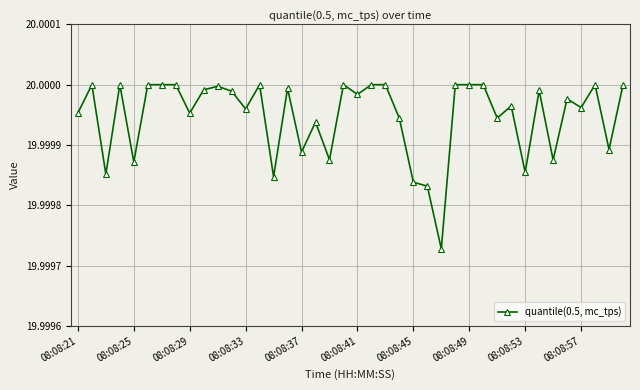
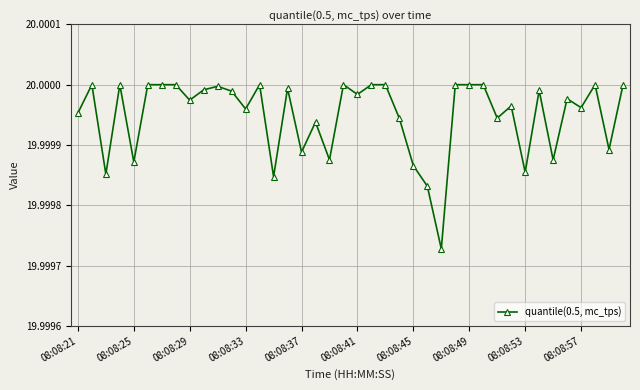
  {
    "08:08:21": 19.99995,
    "08:08:25": 19.99987,
-   "08:08:29": 19.99995,
+   "08:08:29": 19.99997,
    "08:08:33": 19.99996,
    "08:08:37": 19.99989,
    "08:08:41": 19.99998,
-   "08:08:45": 19.99984,
+   "08:08:45": 19.99987,
    "08:08:49": 20.00000,
    "08:08:53": 19.99985,
    "08:08:57": 19.99996
  }
